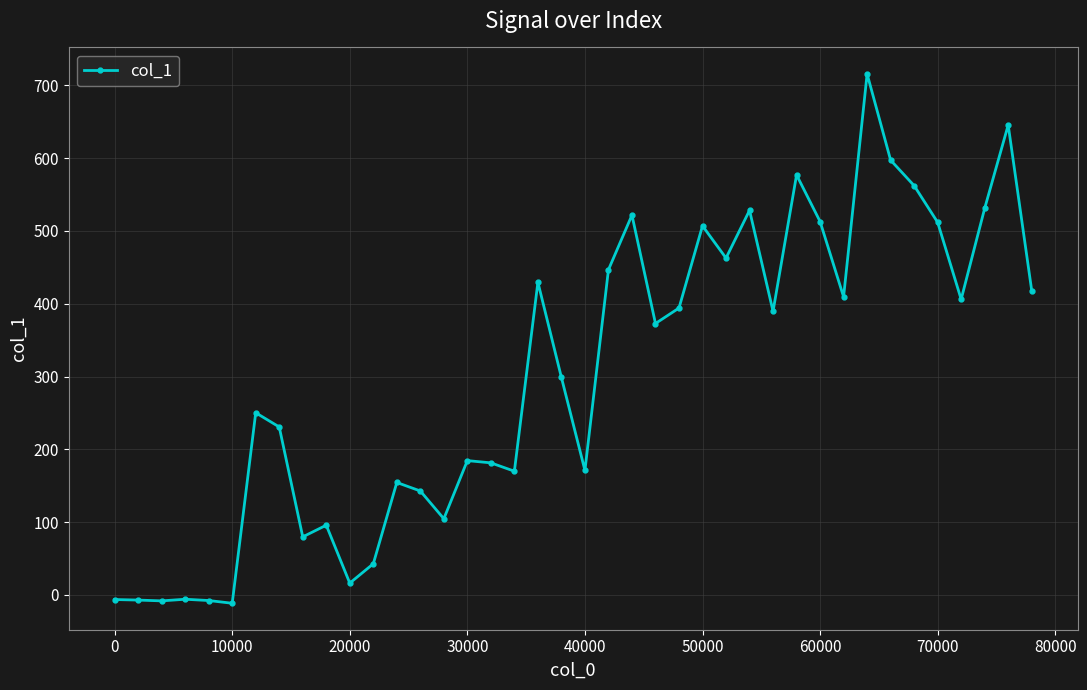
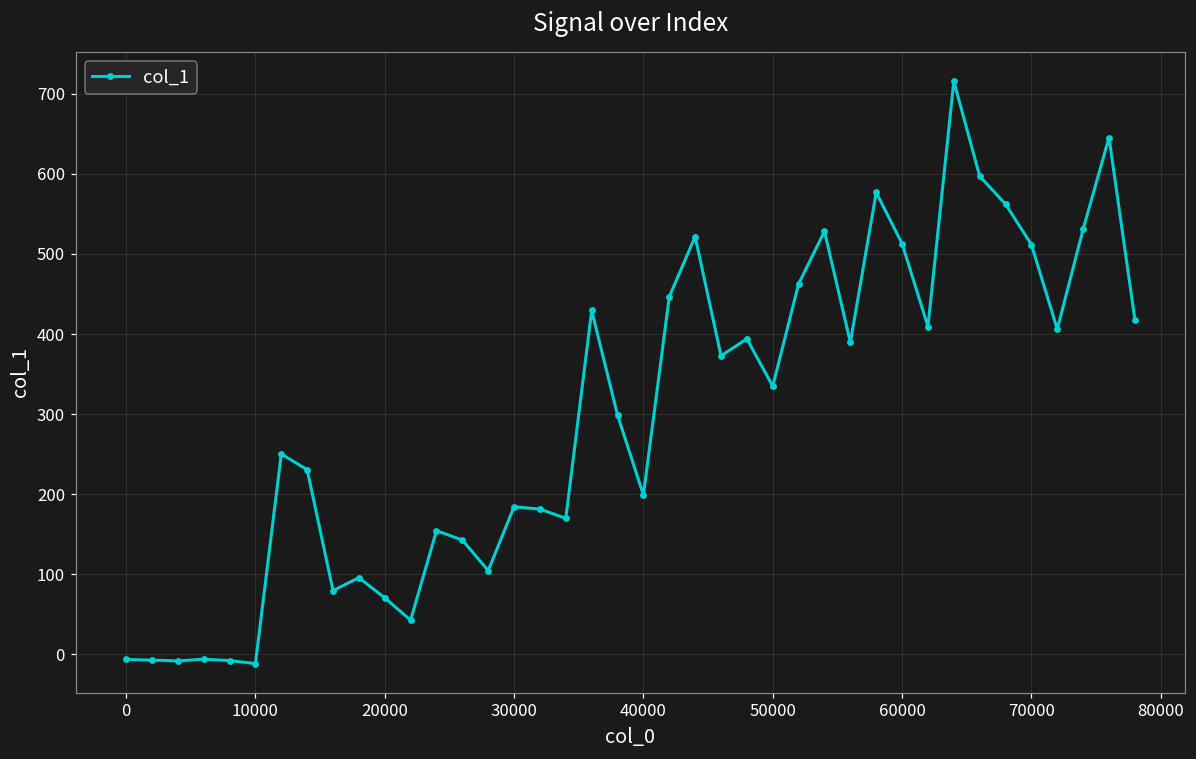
  {
    "0": -10,
    "10000": -10,
-   "20000": 20,
+   "20000": 70,
    "30000": 180,
-   "40000": 170,
-   "50000": 510,
+   "40000": 200,
+   "50000": 330,
    "60000": 510,
    "70000": 510
  }
